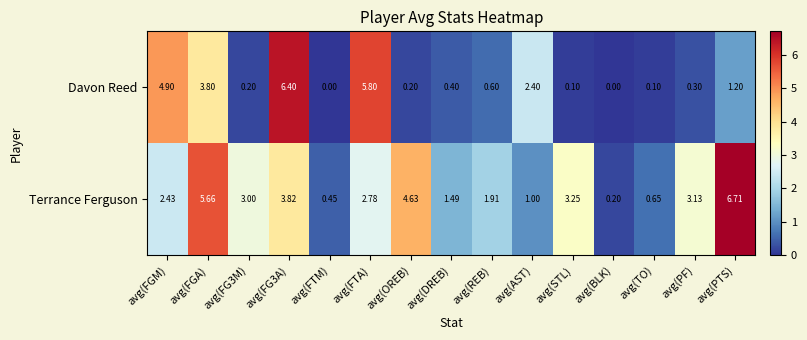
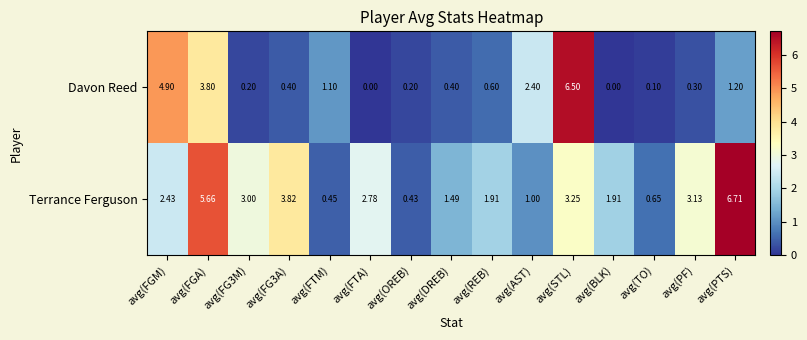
  {
    "Davon Reed": {
      "avg(FGM)": 4.90,
      "avg(FGA)": 3.80,
      "avg(FG3M)": 0.20,
-     "avg(FG3A)": 6.40,
-     "avg(FTM)": 0.00,
-     "avg(FTA)": 5.80,
+     "avg(FG3A)": 0.40,
+     "avg(FTM)": 1.10,
+     "avg(FTA)": 0.00,
      "avg(OREB)": 0.20,
      "avg(DREB)": 0.40,
      "avg(REB)": 0.60,
      "avg(AST)": 2.40,
-     "avg(STL)": 0.10,
+     "avg(STL)": 6.50,
      "avg(BLK)": 0.00,
      "avg(TO)": 0.10,
      "avg(PF)": 0.30,
      "avg(PTS)": 1.20
    },
    "Terrance Ferguson": {
      "avg(FGM)": 2.43,
      "avg(FGA)": 5.66,
      "avg(FG3M)": 3.00,
      "avg(FG3A)": 3.82,
      "avg(FTM)": 0.45,
      "avg(FTA)": 2.78,
-     "avg(OREB)": 4.63,
+     "avg(OREB)": 0.43,
      "avg(DREB)": 1.49,
      "avg(REB)": 1.91,
      "avg(AST)": 1.00,
      "avg(STL)": 3.25,
-     "avg(BLK)": 0.20,
+     "avg(BLK)": 1.91,
      "avg(TO)": 0.65,
      "avg(PF)": 3.13,
      "avg(PTS)": 6.71
    }
  }
